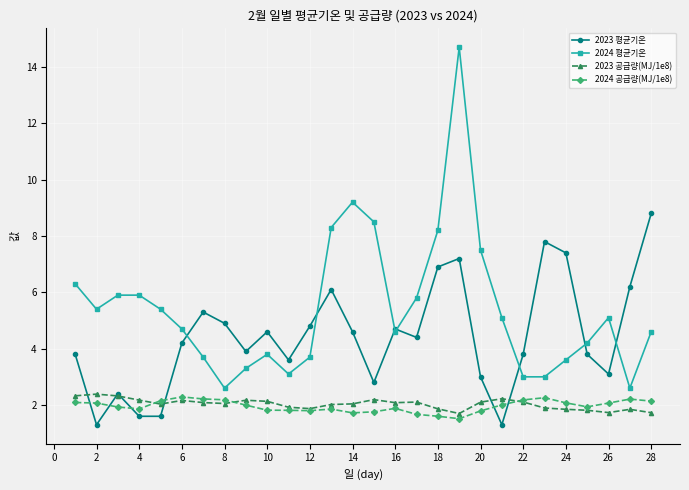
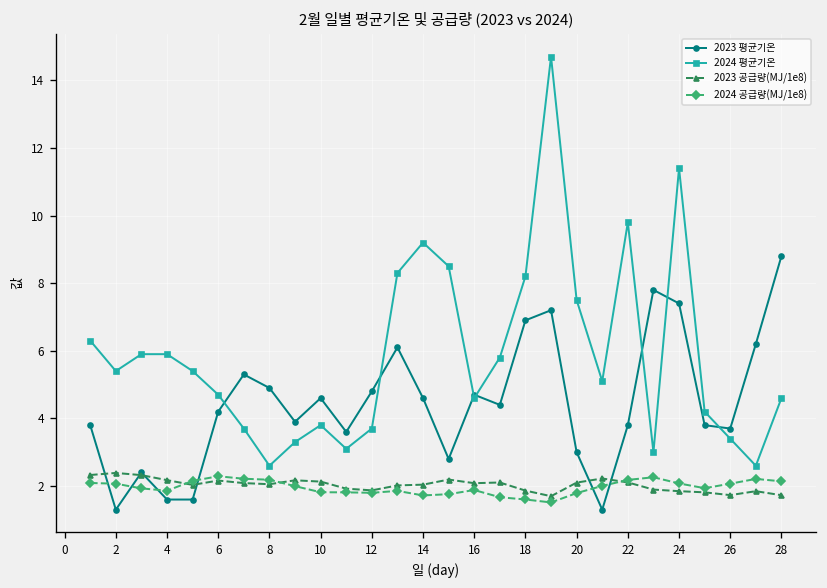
  {
    "2023 평균기온": {
      "2": 1.3,
      "4": 1.6,
      "6": 4.2,
      "8": 4.9,
      "10": 4.6,
      "12": 4.8,
      "14": 4.6,
      "16": 4.7,
      "18": 6.9,
      "20": 3.0,
      "22": 3.8,
      "24": 7.4,
-     "26": 3.1,
+     "26": 3.7,
      "28": 8.8
    },
    "2024 평균기온": {
      "2": 5.4,
      "4": 5.9,
      "6": 4.7,
      "8": 2.6,
      "10": 3.8,
      "12": 3.7,
      "14": 9.2,
      "16": 4.6,
      "18": 8.2,
      "20": 7.5,
-     "22": 3.0,
-     "24": 3.6,
-     "26": 5.1,
+     "22": 9.8,
+     "24": 11.4,
+     "26": 3.4,
      "28": 4.6
    }
  }
